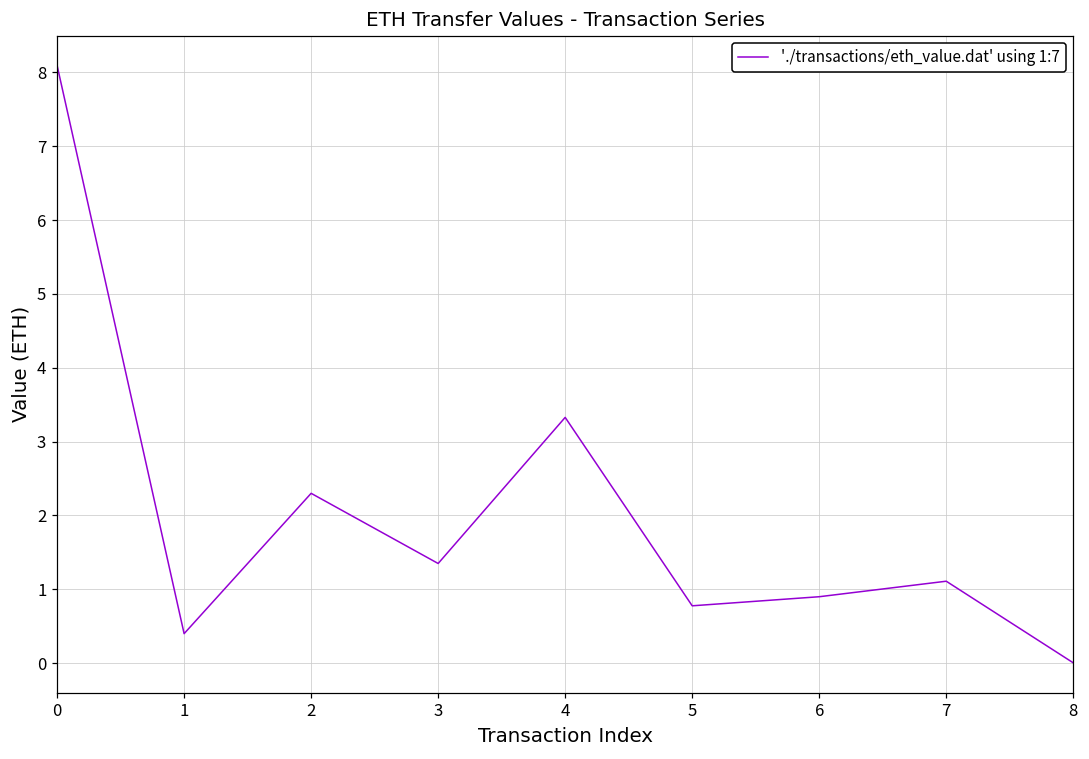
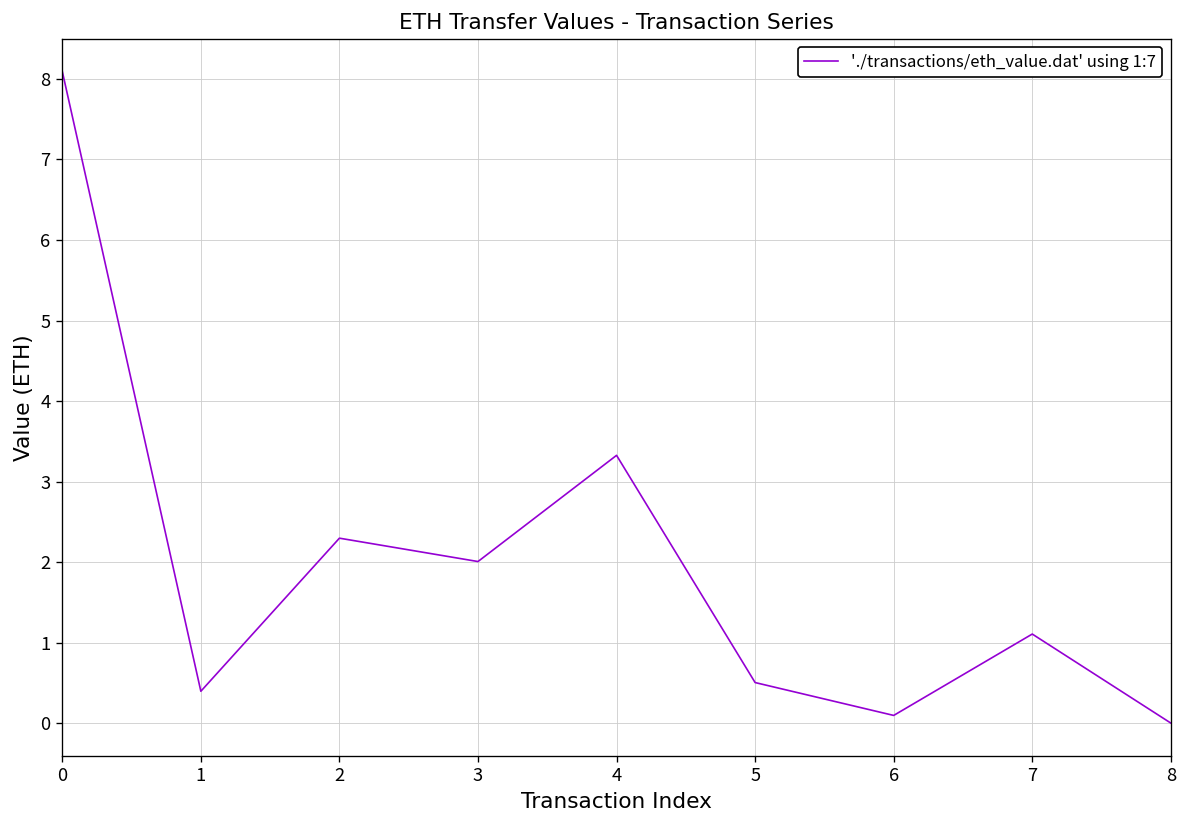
  {
    "0": 8.1,
    "1": 0.4,
    "2": 2.3,
-   "3": 1.4,
+   "3": 2.0,
    "4": 3.3,
-   "5": 0.8,
-   "6": 0.9,
+   "5": 0.5,
+   "6": 0.1,
    "7": 1.1,
    "8": 0.0
  }
